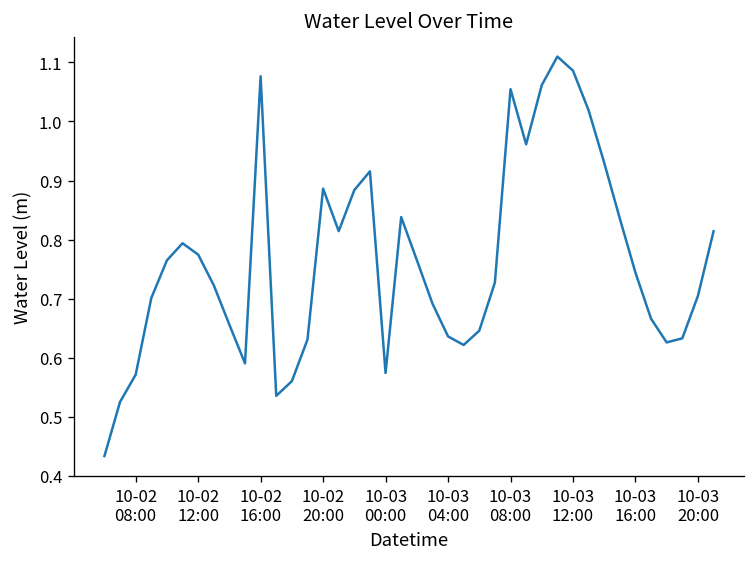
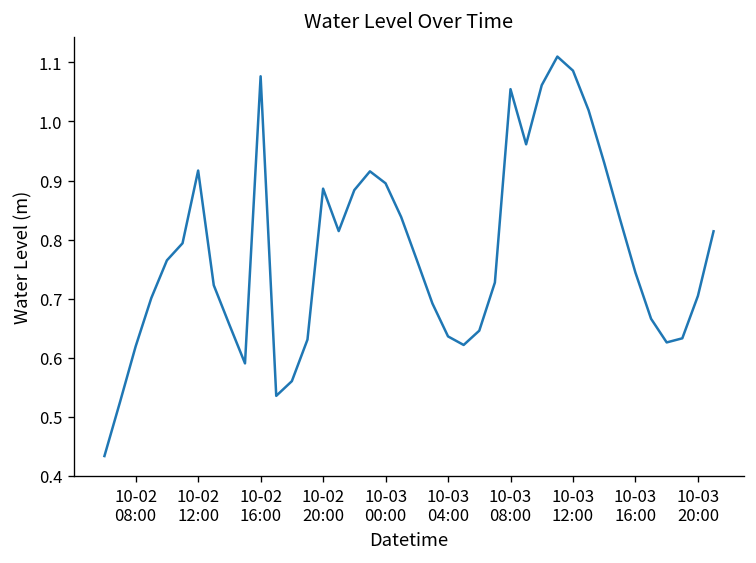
  {
-   "10-02 08:00": 0.57,
-   "10-02 12:00": 0.77,
+   "10-02 08:00": 0.62,
+   "10-02 12:00": 0.92,
    "10-02 16:00": 1.08,
    "10-02 20:00": 0.89,
-   "10-03 00:00": 0.57,
+   "10-03 00:00": 0.90,
    "10-03 04:00": 0.64,
    "10-03 08:00": 1.05,
    "10-03 12:00": 1.09,
    "10-03 16:00": 0.74,
    "10-03 20:00": 0.70
  }
